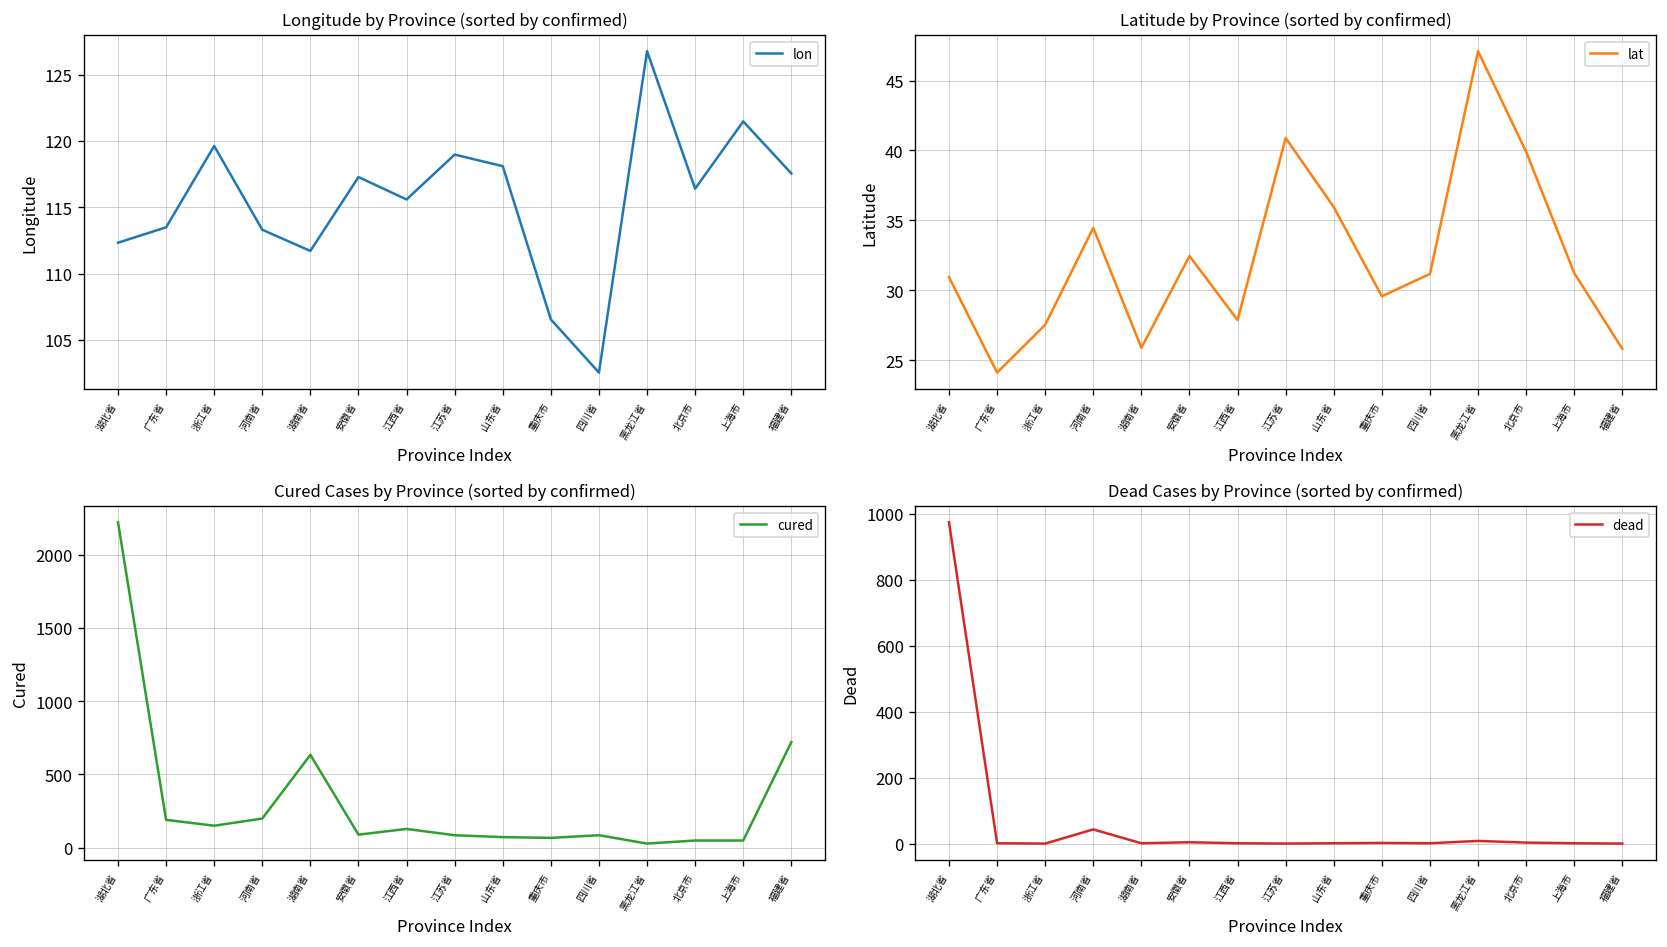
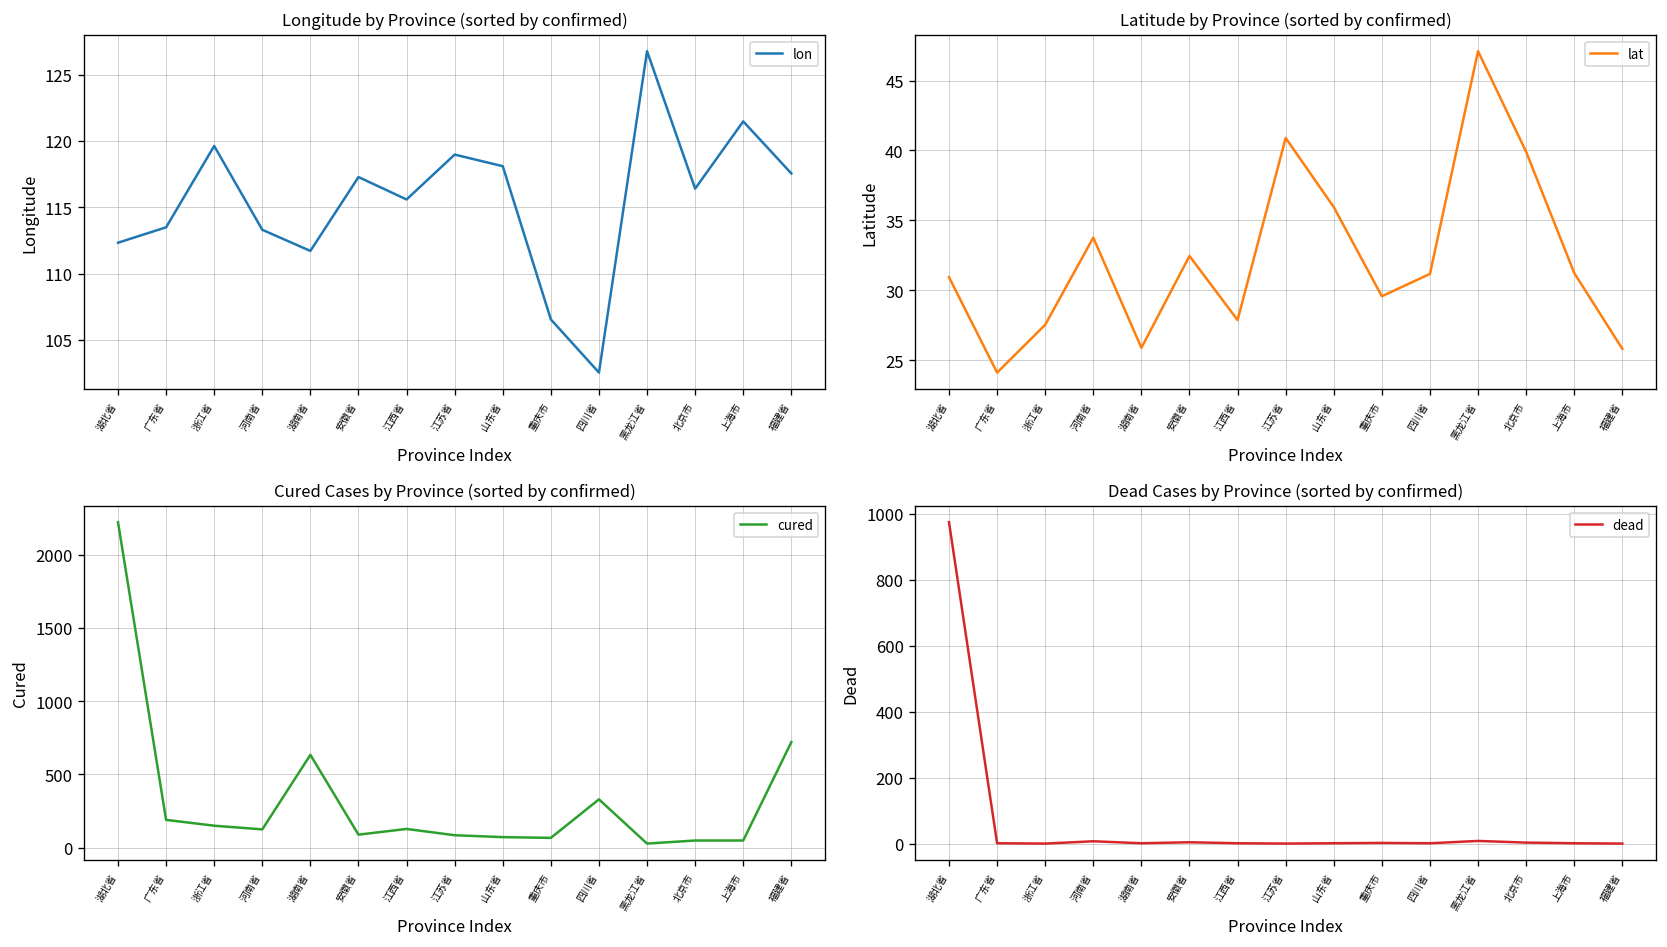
  {
    "Longitude by Province (sorted by confirmed)": {
      "湖北省": 112.3,
      "广东省": 113.5,
      "浙江省": 119.6,
      "河南省": 113.3,
      "湖南省": 111.7,
      "安徽省": 117.3,
      "江西省": 115.6,
      "江苏省": 119.0,
      "山东省": 118.1,
      "重庆市": 106.5,
      "四川省": 102.5,
      "黑龙江省": 126.8,
      "北京市": 116.4,
      "上海市": 121.5,
      "福建省": 117.5
    },
    "Latitude by Province (sorted by confirmed)": {
      "湖北省": 30.9,
      "广东省": 24.1,
      "浙江省": 27.5,
-     "河南省": 34.5,
+     "河南省": 33.8,
      "湖南省": 25.9,
      "安徽省": 32.4,
      "江西省": 27.9,
      "江苏省": 40.9,
      "山东省": 35.9,
      "重庆市": 29.6,
      "四川省": 31.2,
      "黑龙江省": 47.1,
      "北京市": 39.9,
      "上海市": 31.2,
      "福建省": 25.8
    },
    "Cured Cases by Province (sorted by confirmed)": {
      "湖北省": 2220,
      "广东省": 190,
      "浙江省": 150,
-     "河南省": 200,
+     "河南省": 120,
      "湖南省": 630,
      "安徽省": 90,
      "江西省": 130,
      "江苏省": 80,
      "山东省": 70,
      "重庆市": 70,
-     "四川省": 80,
+     "四川省": 330,
      "黑龙江省": 30,
      "北京市": 50,
      "上海市": 50,
      "福建省": 720
    },
    "Dead Cases by Province (sorted by confirmed)": {
      "湖北省": 970,
      "广东省": 0,
      "浙江省": 0,
-     "河南省": 40,
+     "河南省": 10,
      "湖南省": 0,
      "安徽省": 0,
      "江西省": 0,
      "江苏省": 0,
      "山东省": 0,
      "重庆市": 0,
      "四川省": 0,
      "黑龙江省": 10,
      "北京市": 0,
      "上海市": 0,
      "福建省": 0
    }
  }
